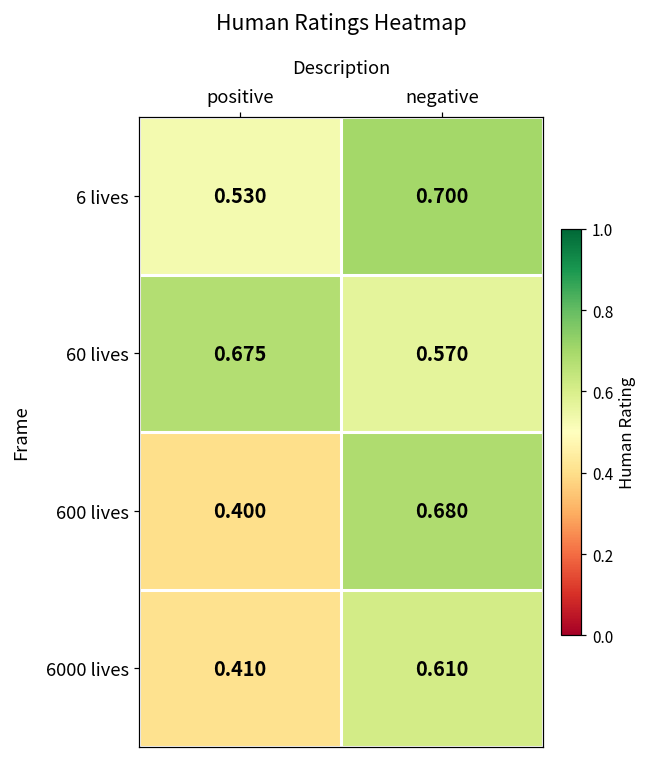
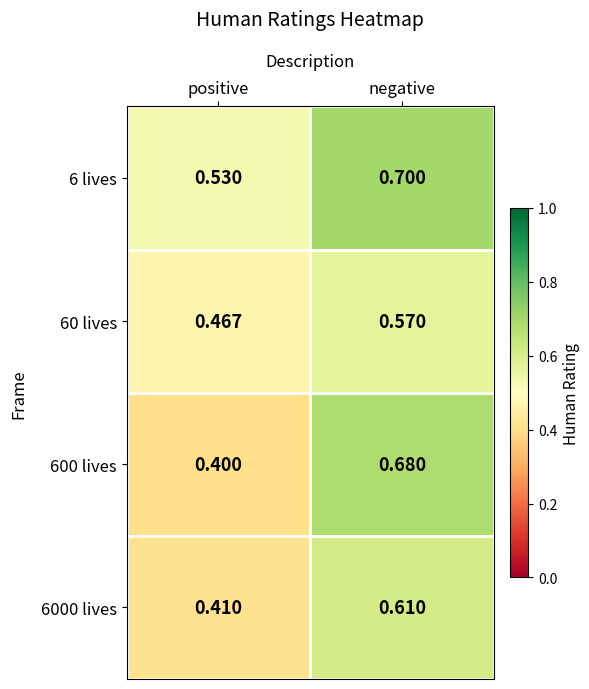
  {
    "6 lives": {
      "positive": 0.530,
      "negative": 0.700
    },
    "60 lives": {
-     "positive": 0.675,
+     "positive": 0.467,
      "negative": 0.570
    },
    "600 lives": {
      "positive": 0.400,
      "negative": 0.680
    },
    "6000 lives": {
      "positive": 0.410,
      "negative": 0.610
    }
  }
